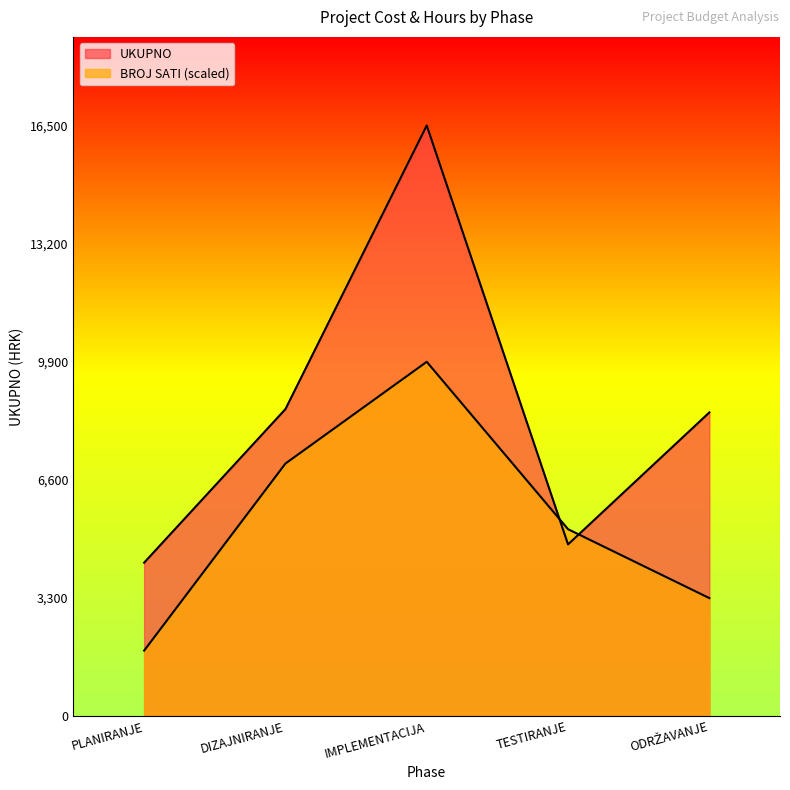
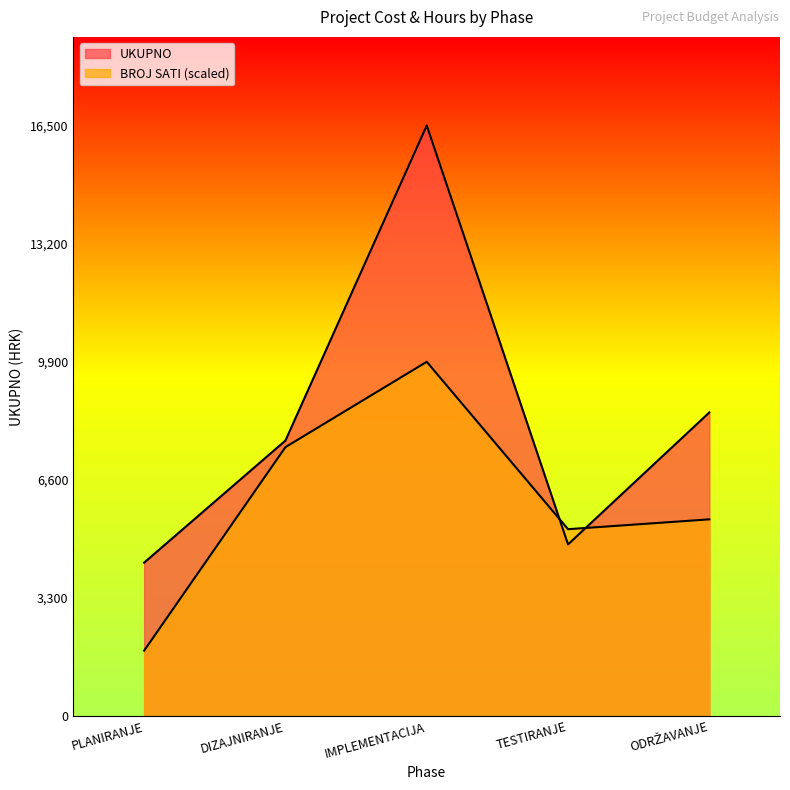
  {
    "UKUPNO": {
      "PLANIRANJE": "4,300",
-     "DIZAJNIRANJE": "8,600",
+     "DIZAJNIRANJE": "7,700",
      "IMPLEMENTACIJA": "16,500",
      "TESTIRANJE": "4,800",
      "ODRŽAVANJE": "8,500"
    },
    "BROJ SATI (scaled)": {
      "PLANIRANJE": "1,800",
-     "DIZAJNIRANJE": "7,100",
+     "DIZAJNIRANJE": "7,500",
      "IMPLEMENTACIJA": "9,900",
      "TESTIRANJE": "5,200",
-     "ODRŽAVANJE": "3,300"
+     "ODRŽAVANJE": "5,500"
    }
  }
